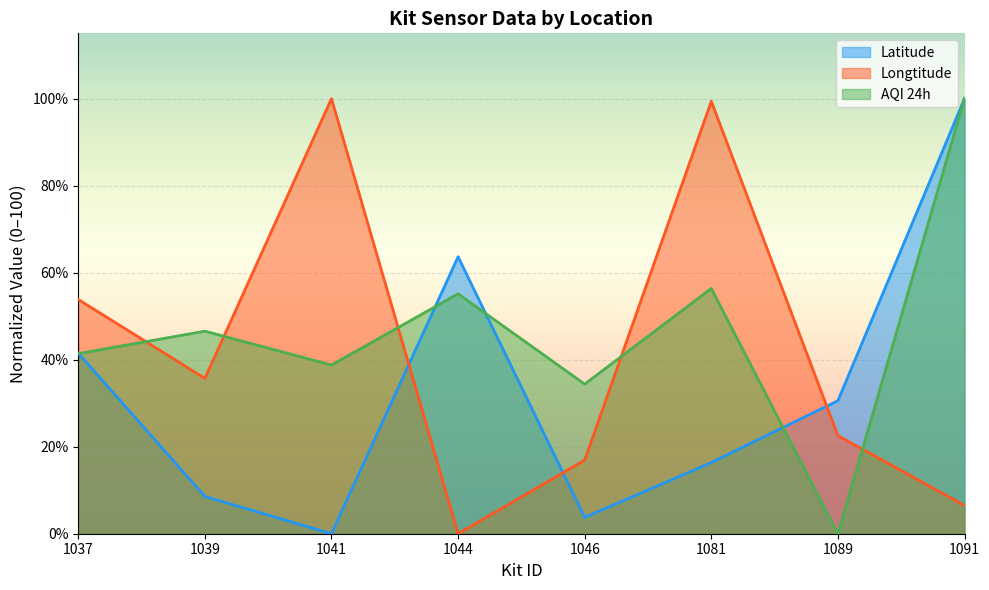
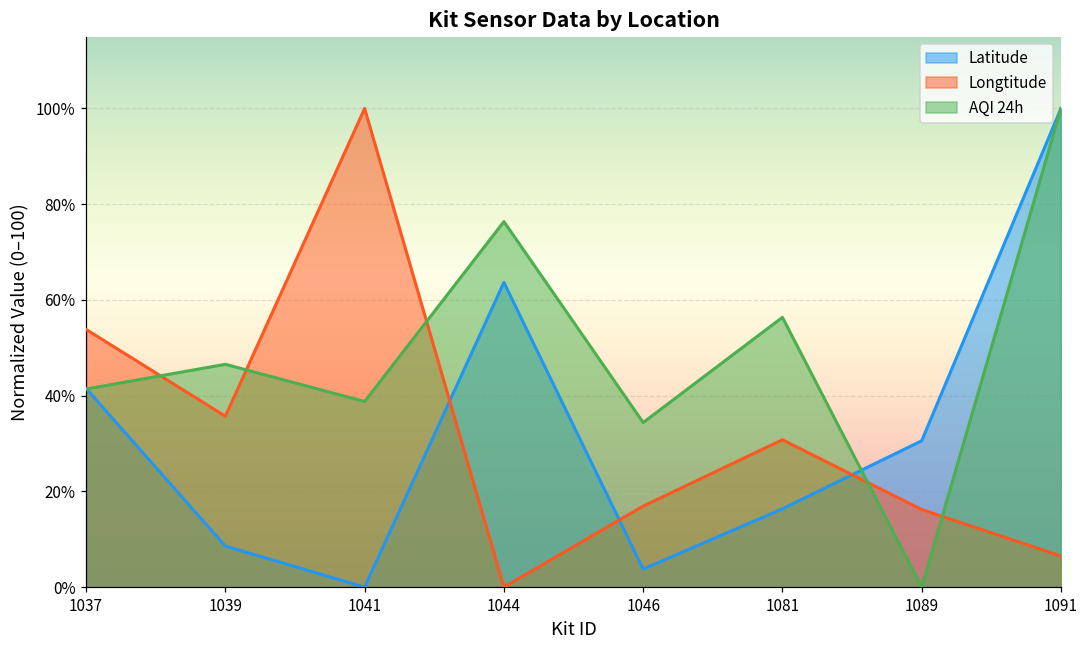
  {
    "Latitude": {
      "1039": "9%",
      "1041": "0%",
      "1044": "64%",
      "1046": "4%",
      "1081": "16%",
      "1089": "31%"
    },
    "Longtitude": {
      "1037": "54%",
      "1039": "36%",
      "1041": "100%",
      "1044": "0%",
      "1046": "17%",
-     "1081": "99%",
-     "1089": "23%",
+     "1081": "31%",
+     "1089": "16%",
      "1091": "6%"
    },
    "AQI 24h": {
      "1039": "47%",
      "1041": "39%",
-     "1044": "55%",
+     "1044": "76%",
      "1046": "34%",
      "1081": "56%",
      "1089": "0%"
    }
  }
